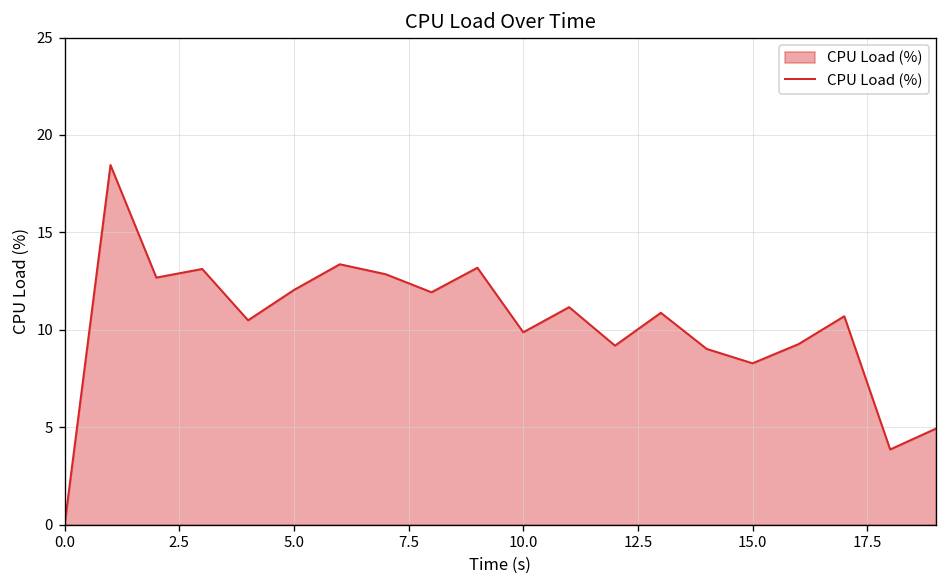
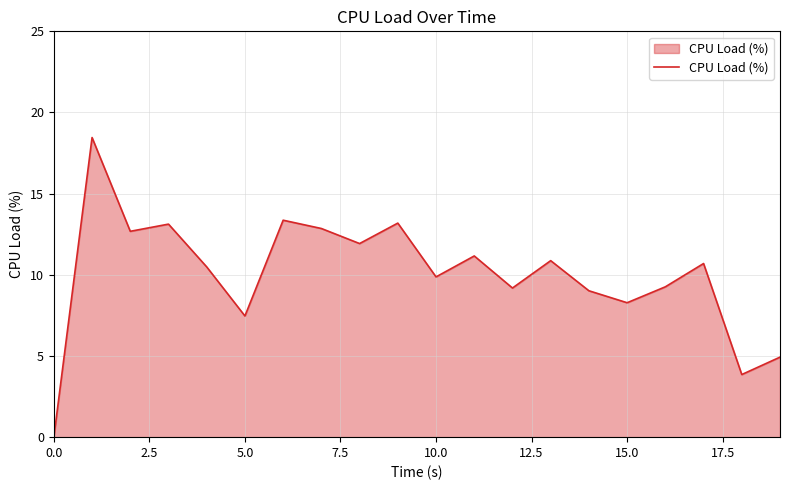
  {
    "0.0": 0.0,
-   "5.0": 12.0,
+   "5.0": 7.5,
    "10.0": 9.9,
    "15.0": 8.3
  }
